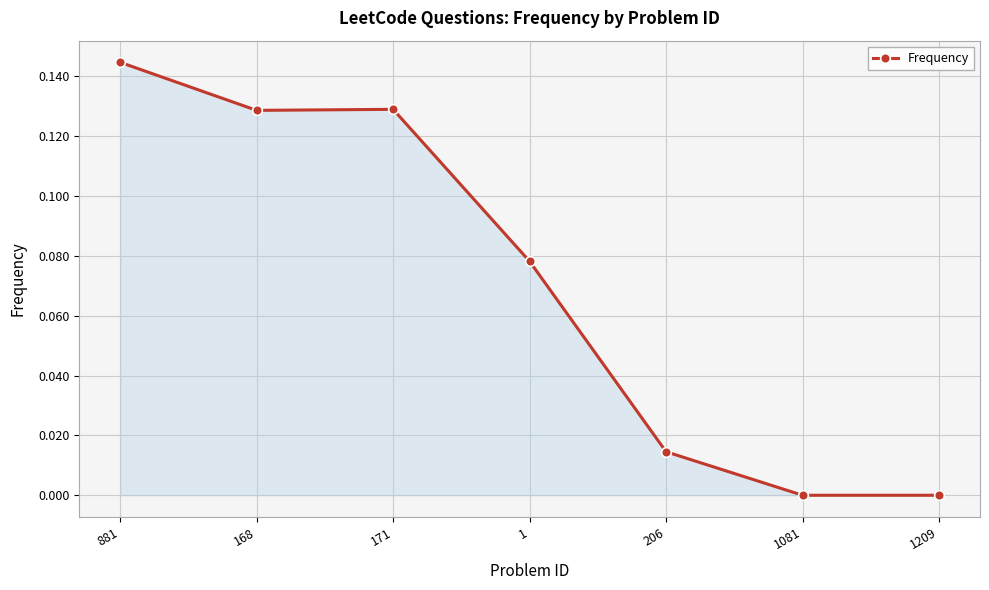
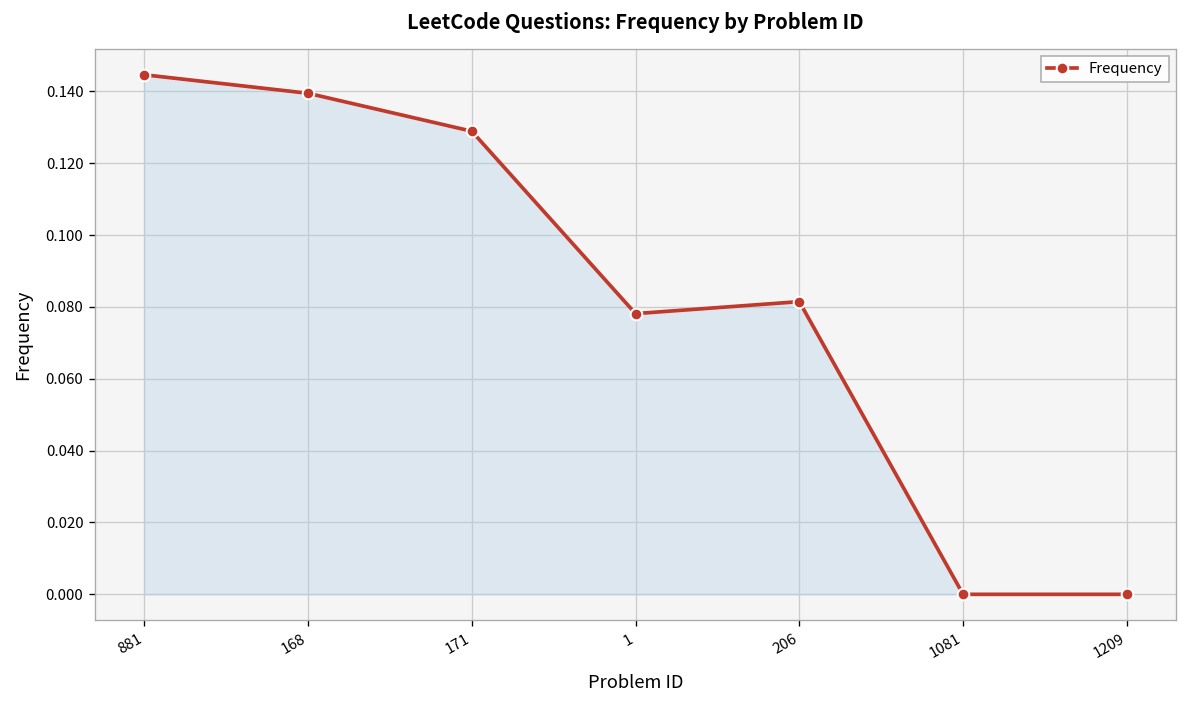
  {
    "881": 0.145,
-   "168": 0.129,
+   "168": 0.140,
    "171": 0.129,
    "1": 0.078,
-   "206": 0.015,
+   "206": 0.081,
    "1081": 0.000,
    "1209": 0.000
  }
